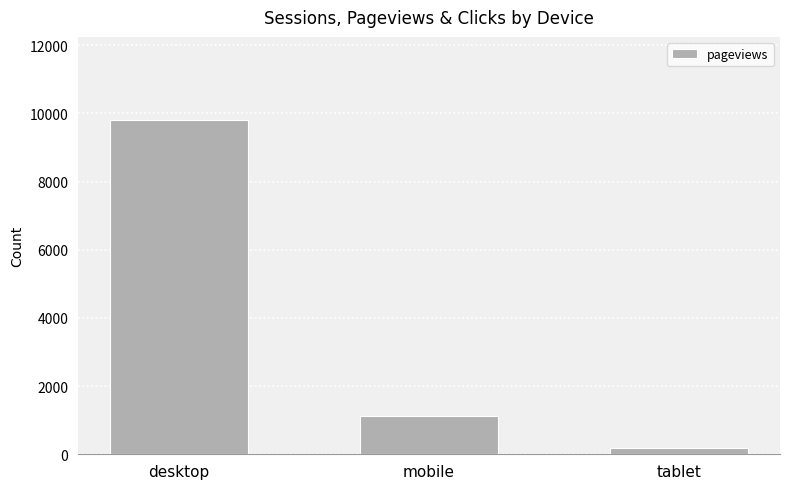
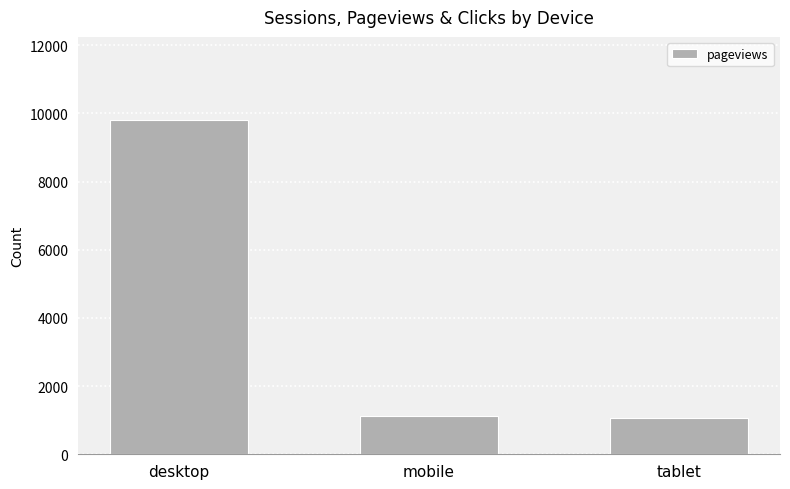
  {
    "desktop": 9800,
    "mobile": 1100,
-   "tablet": 200
+   "tablet": 1100
  }
